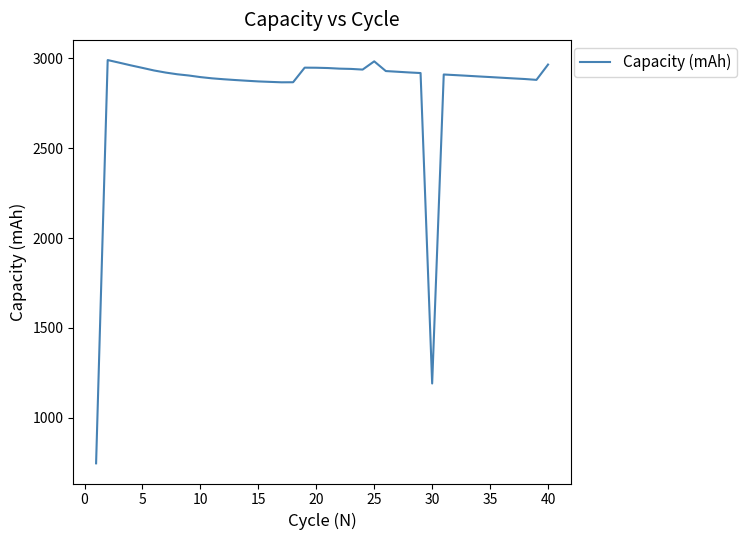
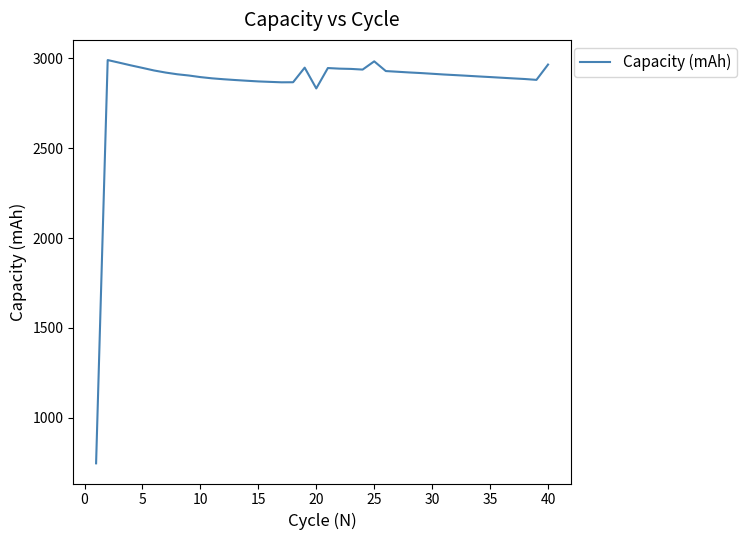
  {
    "5": 2950,
    "10": 2900,
    "15": 2870,
-   "20": 2950,
+   "20": 2830,
    "25": 2980,
-   "30": 1190,
+   "30": 2910,
    "35": 2900,
    "40": 2960
  }
